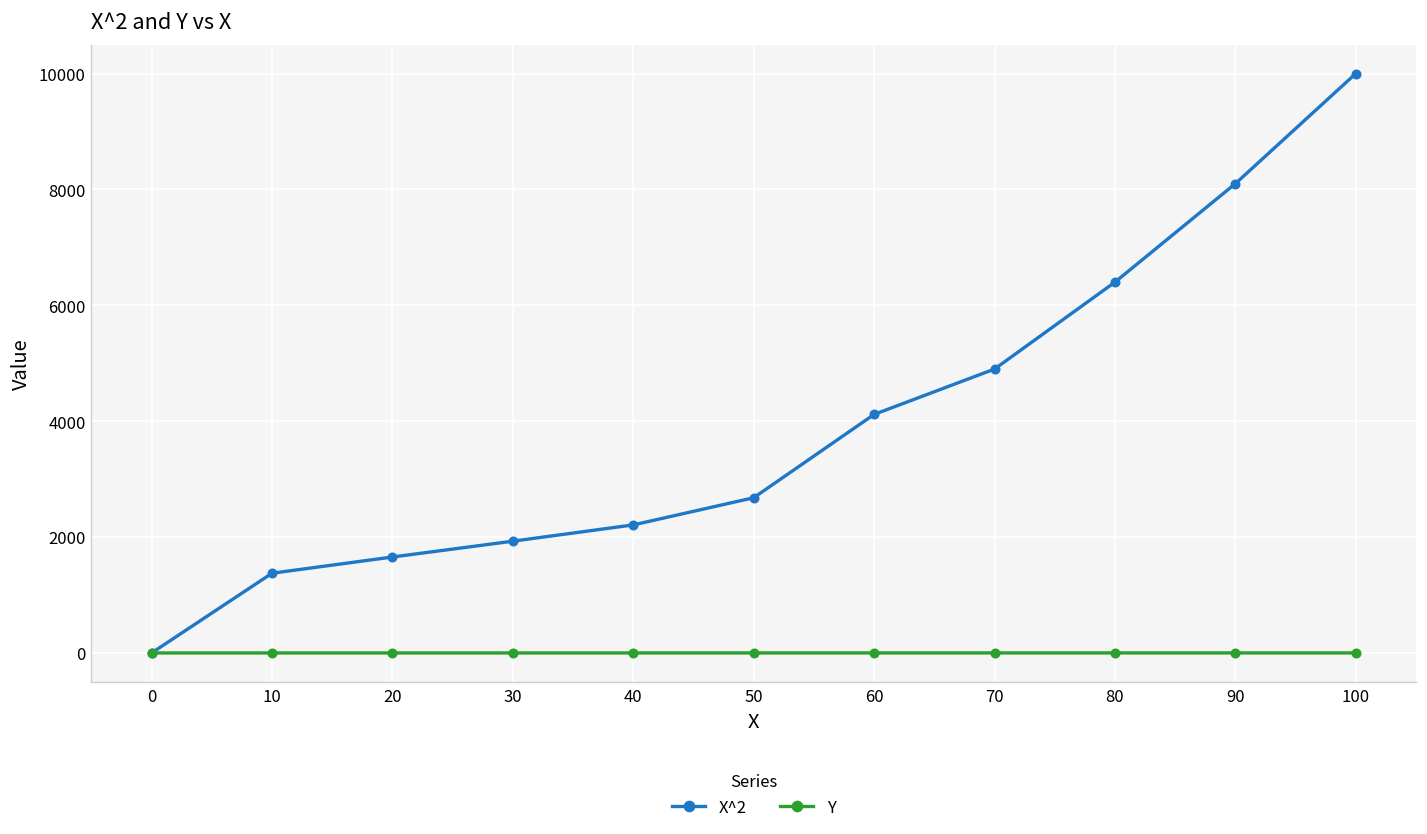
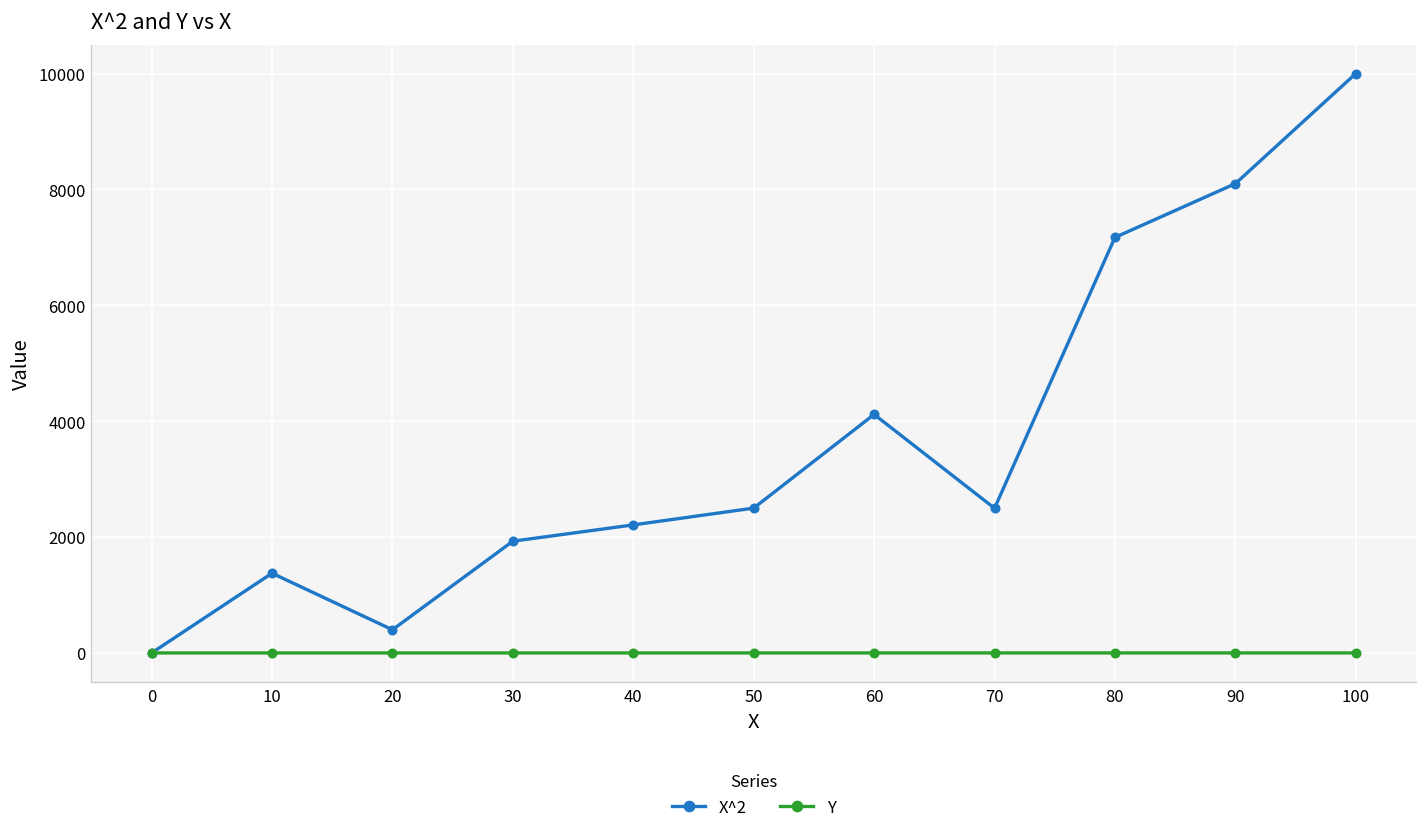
  {
    "X^2": {
      "10": 1400,
-     "20": 1700,
+     "20": 400,
      "30": 1900,
      "40": 2200,
-     "50": 2700,
+     "50": 2500,
      "60": 4100,
-     "70": 4900,
-     "80": 6400,
+     "70": 2500,
+     "80": 7200,
      "90": 8100,
      "100": 10000
    },
    "Y": {
      "10": 0,
      "20": 0,
      "30": 0,
      "40": 0,
      "50": 0,
      "60": 0,
      "70": 0,
      "80": 0,
      "90": 0,
      "100": 0
    }
  }
